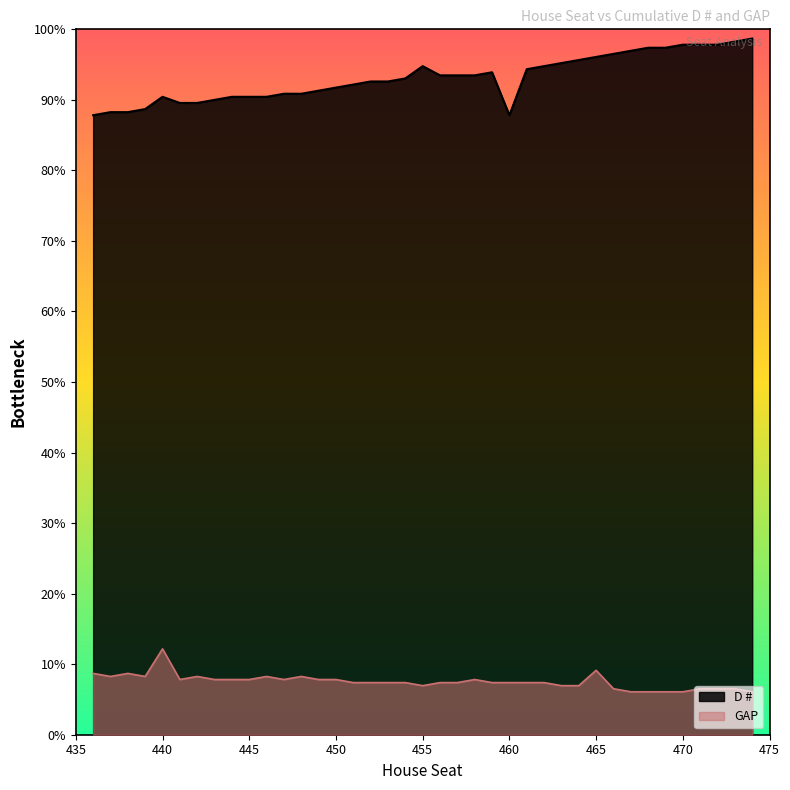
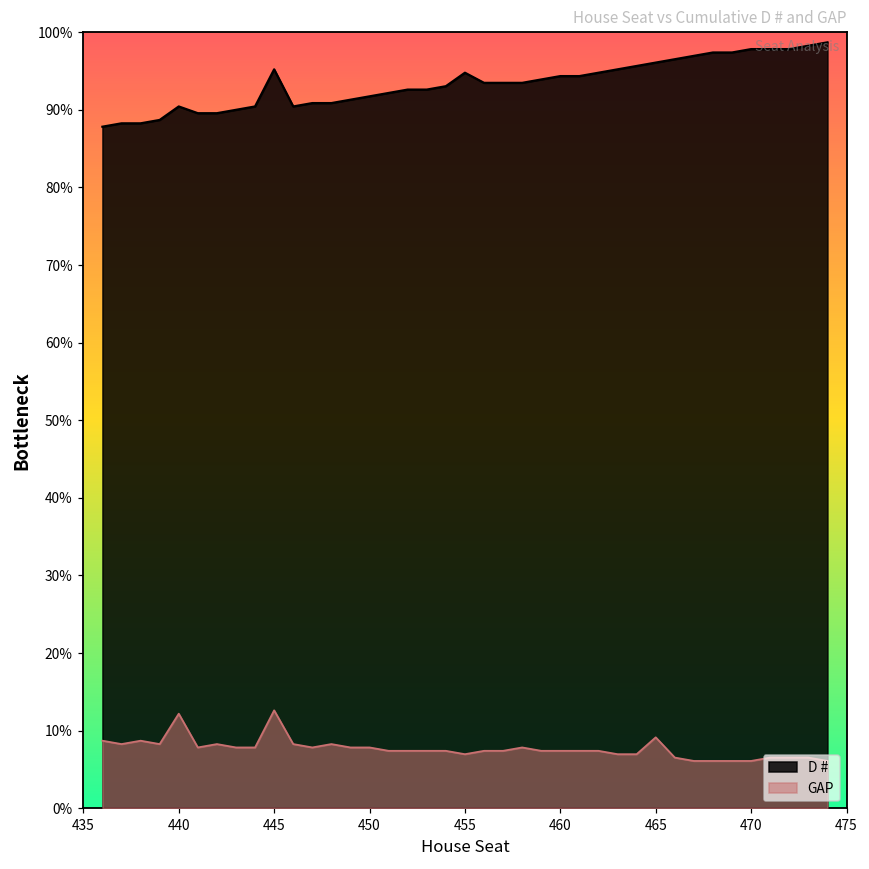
  {
    "D #": {
      "440": "90%",
-     "445": "90%",
+     "445": "95%",
      "450": "92%",
      "455": "95%",
-     "460": "88%",
+     "460": "94%",
      "465": "96%",
      "470": "98%"
    },
    "GAP": {
      "440": "12%",
-     "445": "8%",
+     "445": "13%",
      "450": "8%",
      "455": "7%",
      "460": "7%",
      "465": "9%",
      "470": "6%"
    }
  }
